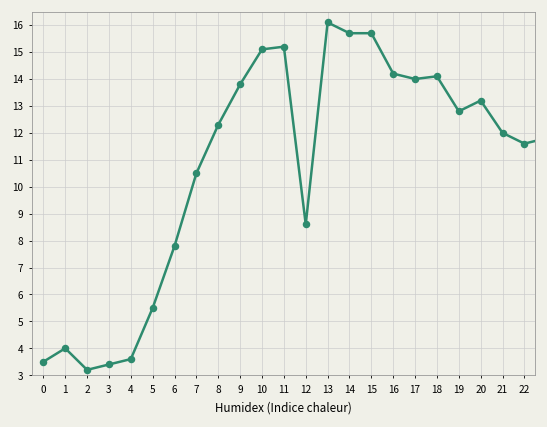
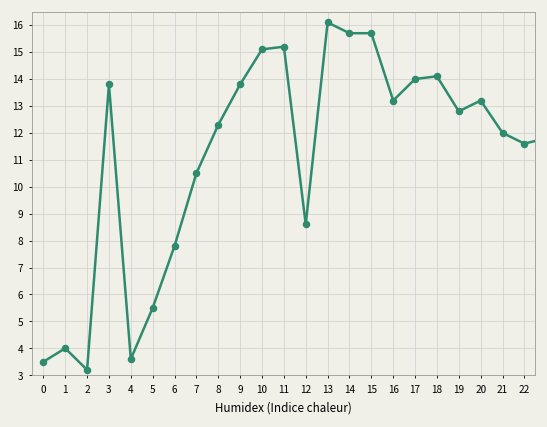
  {
    "0": 3.5,
    "1": 4.0,
    "2": 3.2,
-   "3": 3.4,
+   "3": 13.8,
    "4": 3.6,
    "5": 5.5,
    "6": 7.8,
    "7": 10.5,
    "8": 12.3,
    "9": 13.8,
    "10": 15.1,
    "11": 15.2,
    "12": 8.6,
    "13": 16.1,
    "14": 15.7,
    "15": 15.7,
-   "16": 14.2,
+   "16": 13.2,
    "17": 14.0,
    "18": 14.1,
    "19": 12.8,
    "20": 13.2,
    "21": 12.0,
    "22": 11.6
  }
